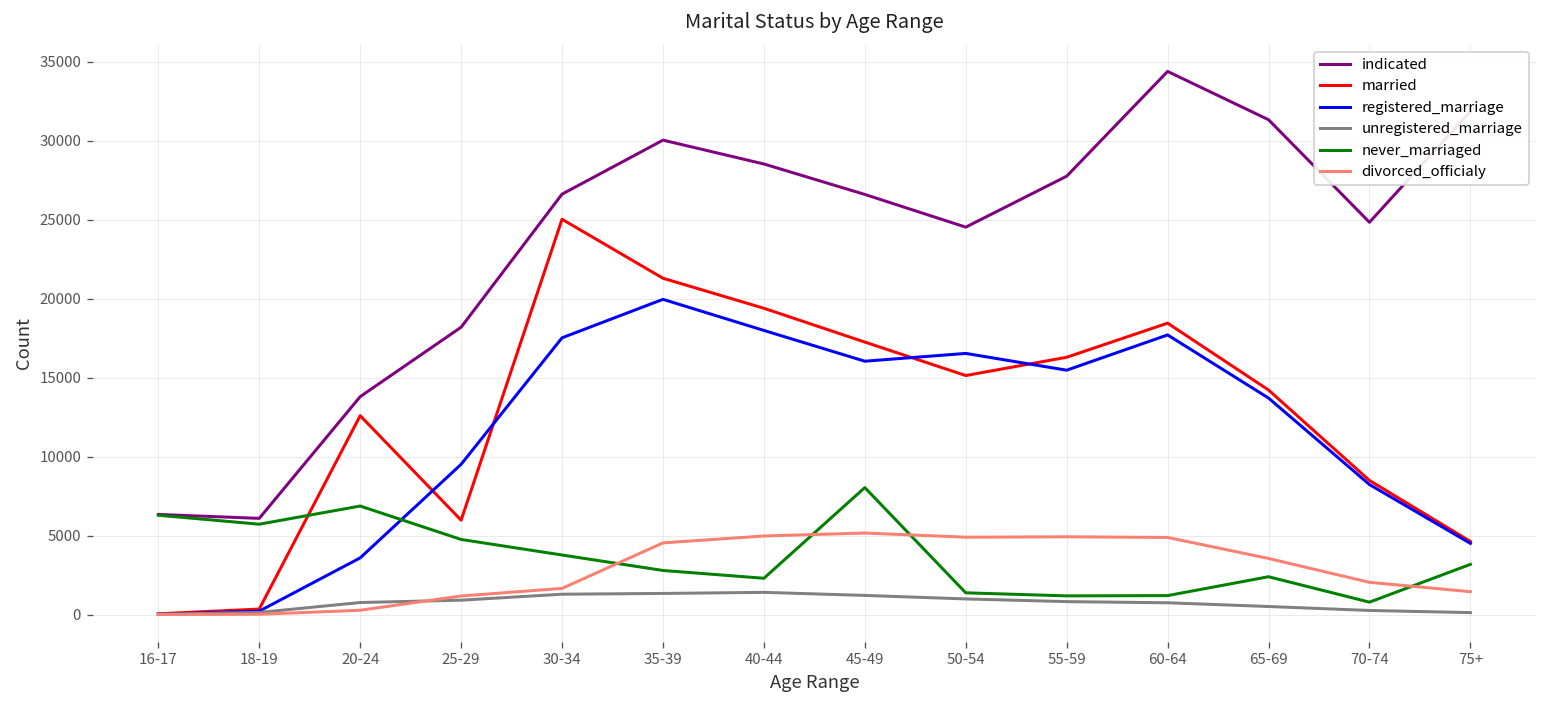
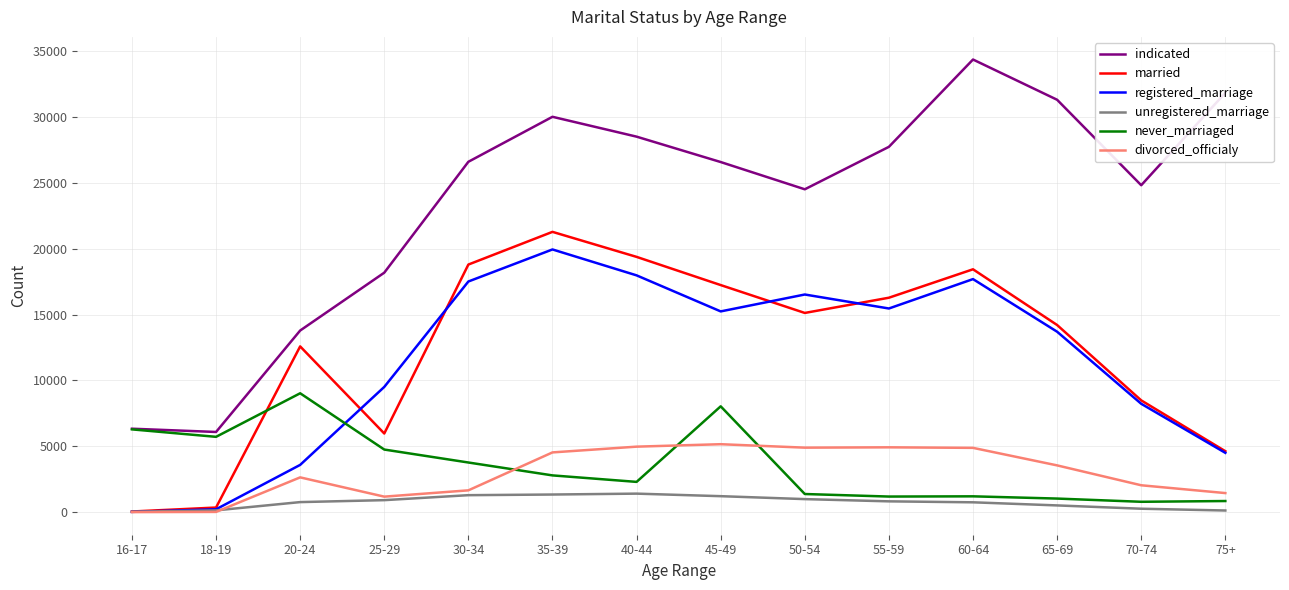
  {
    "indicated": {
      "18-19": 6100,
      "20-24": 13800,
      "25-29": 18200,
      "30-34": 26600,
      "35-39": 30000,
      "40-44": 28500,
      "45-49": 26600,
      "50-54": 24500,
      "55-59": 27700,
      "60-64": 34400,
      "65-69": 31300,
      "70-74": 24800
    },
    "married": {
      "20-24": 12600,
      "25-29": 6000,
-     "30-34": 25000,
+     "30-34": 18800,
      "35-39": 21300,
      "40-44": 19400,
      "45-49": 17200,
      "50-54": 15100,
      "55-59": 16300,
      "60-64": 18400,
      "65-69": 14200,
      "70-74": 8500
    },
    "registered_marriage": {
      "20-24": 3600,
      "25-29": 9500,
      "30-34": 17500,
      "35-39": 19900,
      "40-44": 18000,
-     "45-49": 16000,
+     "45-49": 15200,
      "50-54": 16500,
      "55-59": 15500,
      "60-64": 17700,
      "65-69": 13700,
      "70-74": 8200
    },
    "unregistered_marriage": {
      "20-24": 800,
      "25-29": 900,
      "30-34": 1300,
      "35-39": 1300,
      "40-44": 1400,
      "45-49": 1200,
      "50-54": 1000,
      "55-59": 800,
      "60-64": 700,
      "65-69": 500,
      "70-74": 300,
      "75+": 100
    },
    "never_marriaged": {
      "18-19": 5700,
-     "20-24": 6900,
+     "20-24": 9000,
      "25-29": 4800,
      "30-34": 3800,
      "35-39": 2800,
      "40-44": 2300,
      "45-49": 8000,
      "50-54": 1400,
      "55-59": 1200,
      "60-64": 1200,
-     "65-69": 2400,
+     "65-69": 1000,
      "70-74": 800,
-     "75+": 3200
+     "75+": 800
    },
    "divorced_officialy": {
-     "20-24": 300,
+     "20-24": 2600,
      "25-29": 1200,
      "30-34": 1700,
      "35-39": 4500,
      "40-44": 5000,
      "45-49": 5200,
      "50-54": 4900,
      "55-59": 4900,
      "60-64": 4900,
      "65-69": 3500,
      "70-74": 2000,
      "75+": 1400
    }
  }
